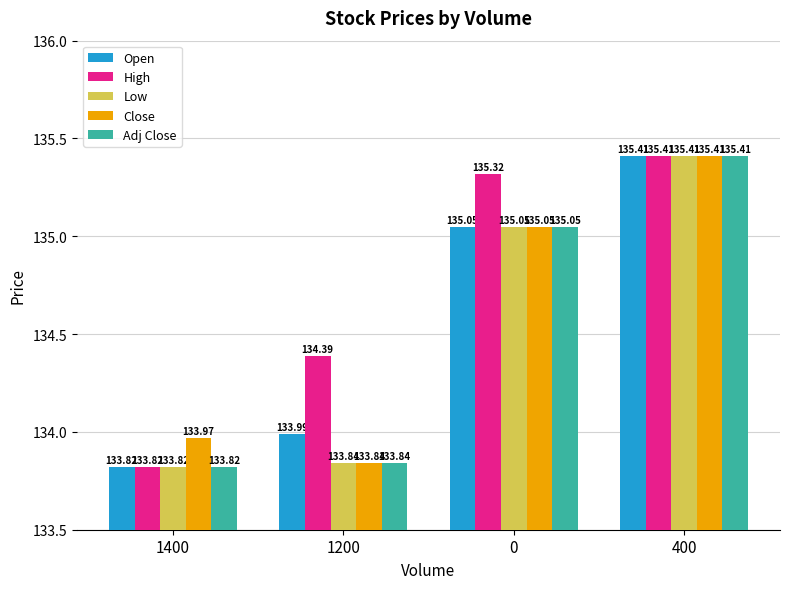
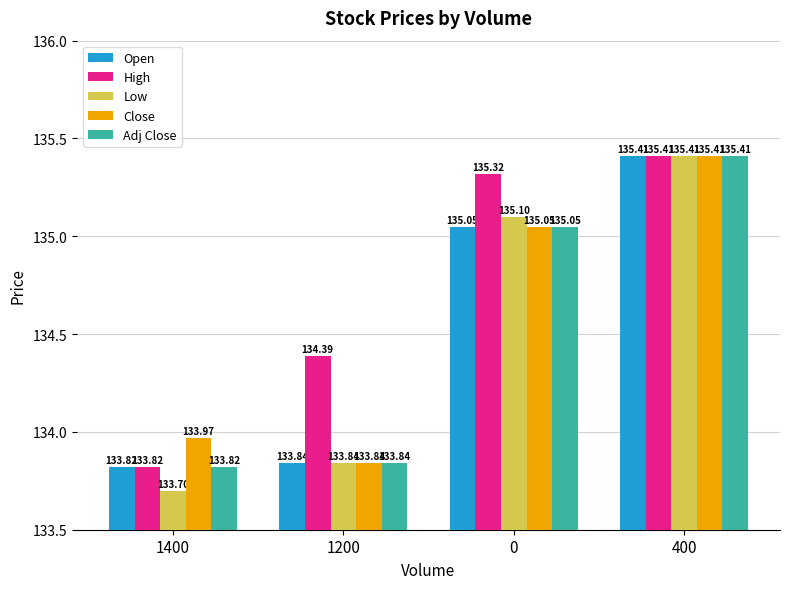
  {
    "Open": {
-     "1200": 133.99,
+     "1200": 133.84,
      "0": 135.05
    },
    "High": {
      "1200": 134.39,
      "0": 135.32
    },
    "Low": {
-     "1400": 133.82,
-     "0": 135.05
+     "1400": 133.70,
+     "0": 135.10
    },
    "Close": {
      "1400": 133.97
    },
    "Adj Close": {
      "1400": 133.82
    }
  }
